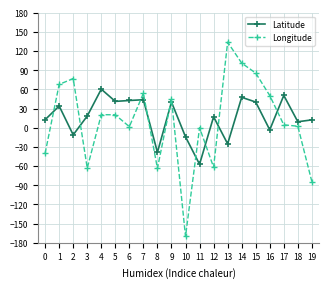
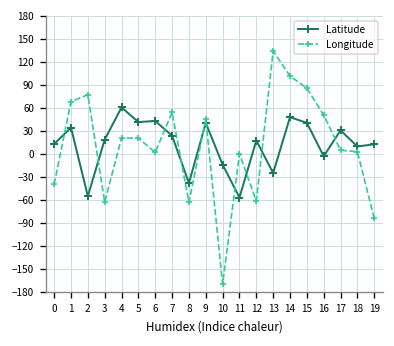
  {
    "Latitude": {
      "0": 10,
      "1": 30,
-     "2": -10,
+     "2": -60,
      "3": 20,
      "4": 60,
      "5": 40,
      "6": 40,
-     "7": 40,
+     "7": 20,
      "8": -40,
      "9": 40,
      "10": -10,
      "11": -60,
      "12": 20,
      "13": -30,
      "14": 50,
      "15": 40,
      "16": 0,
-     "17": 50,
+     "17": 30,
      "18": 10,
      "19": 10
    },
    "Longitude": {
      "0": -40,
      "1": 70,
      "2": 80,
      "3": -60,
      "4": 20,
      "5": 20,
      "6": 0,
      "7": 50,
      "8": -60,
      "9": 50,
      "10": -170,
      "11": 0,
      "12": -60,
      "13": 130,
      "14": 100,
      "15": 90,
      "16": 50,
      "17": 0,
      "18": 0,
      "19": -80
    }
  }
